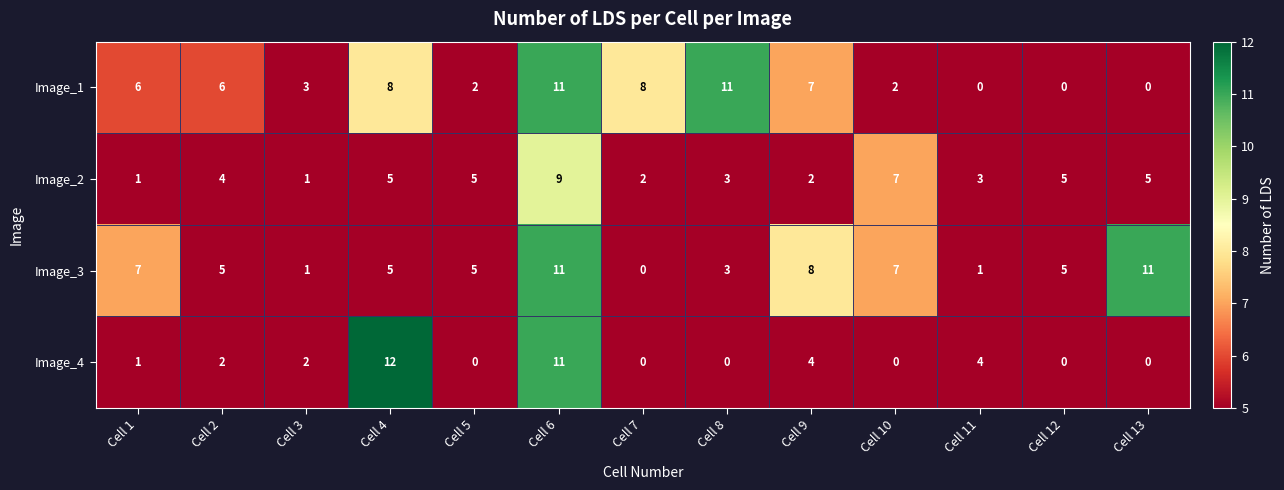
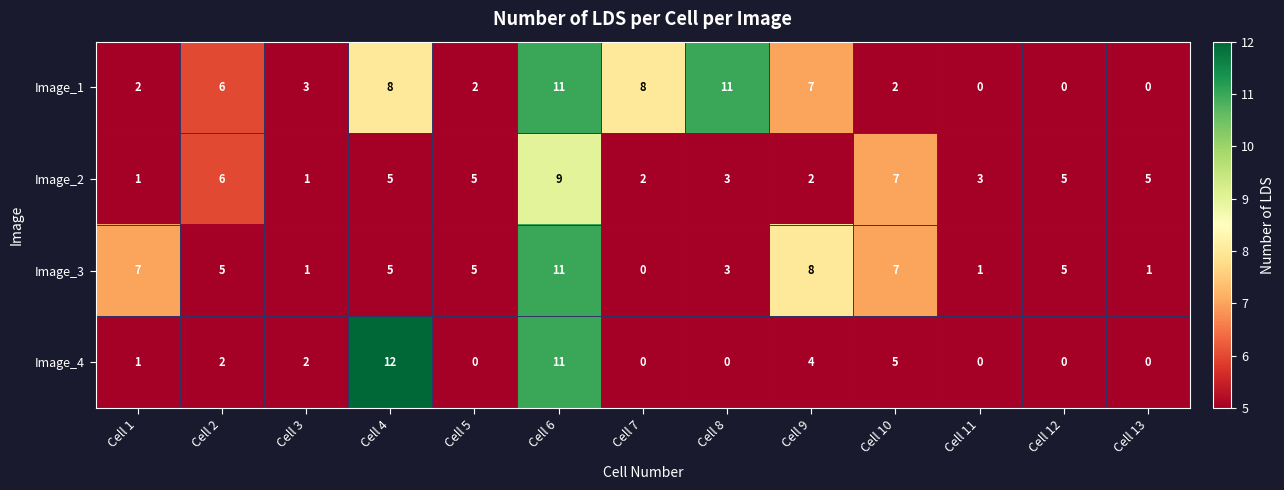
  {
    "Image_1": {
-     "Cell 1": 6,
+     "Cell 1": 2,
      "Cell 2": 6,
      "Cell 3": 3,
      "Cell 4": 8,
      "Cell 5": 2,
      "Cell 6": 11,
      "Cell 7": 8,
      "Cell 8": 11,
      "Cell 9": 7,
      "Cell 10": 2,
      "Cell 11": 0,
      "Cell 12": 0,
      "Cell 13": 0
    },
    "Image_2": {
      "Cell 1": 1,
-     "Cell 2": 4,
+     "Cell 2": 6,
      "Cell 3": 1,
      "Cell 4": 5,
      "Cell 5": 5,
      "Cell 6": 9,
      "Cell 7": 2,
      "Cell 8": 3,
      "Cell 9": 2,
      "Cell 10": 7,
      "Cell 11": 3,
      "Cell 12": 5,
      "Cell 13": 5
    },
    "Image_3": {
      "Cell 1": 7,
      "Cell 2": 5,
      "Cell 3": 1,
      "Cell 4": 5,
      "Cell 5": 5,
      "Cell 6": 11,
      "Cell 7": 0,
      "Cell 8": 3,
      "Cell 9": 8,
      "Cell 10": 7,
      "Cell 11": 1,
      "Cell 12": 5,
-     "Cell 13": 11
+     "Cell 13": 1
    },
    "Image_4": {
      "Cell 1": 1,
      "Cell 2": 2,
      "Cell 3": 2,
      "Cell 4": 12,
      "Cell 5": 0,
      "Cell 6": 11,
      "Cell 7": 0,
      "Cell 8": 0,
      "Cell 9": 4,
-     "Cell 10": 0,
-     "Cell 11": 4,
+     "Cell 10": 5,
+     "Cell 11": 0,
      "Cell 12": 0,
      "Cell 13": 0
    }
  }
